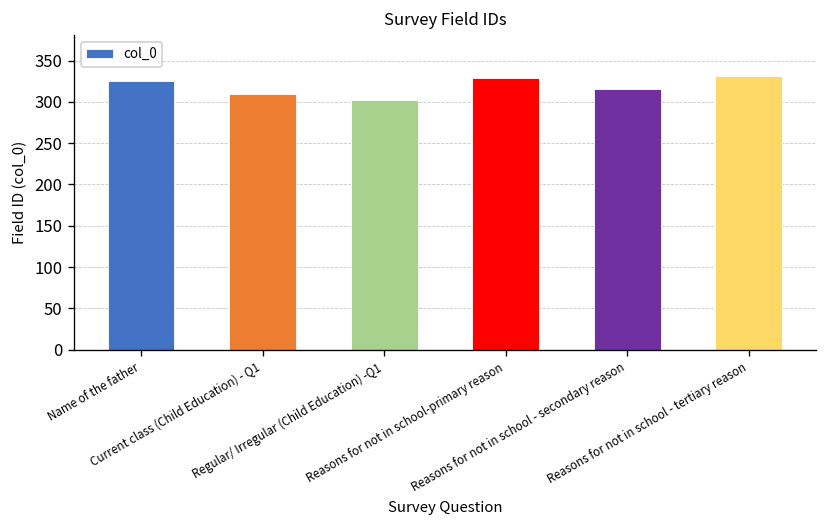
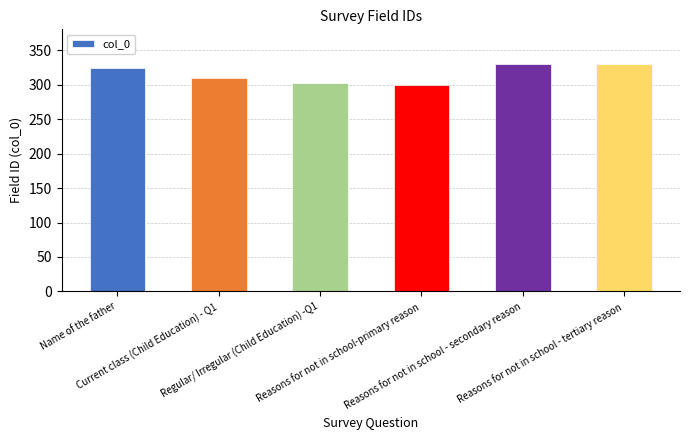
  {
    "Name of the father": 330,
    "Current class (Child Education) - Q1": 310,
    "Regular/ Irregular (Child Education) -Q1": 300,
-   "Reasons for not in school-primary reason": 330,
-   "Reasons for not in school - secondary reason": 320,
+   "Reasons for not in school-primary reason": 300,
+   "Reasons for not in school - secondary reason": 330,
    "Reasons for not in school - tertiary reason": 330
  }
